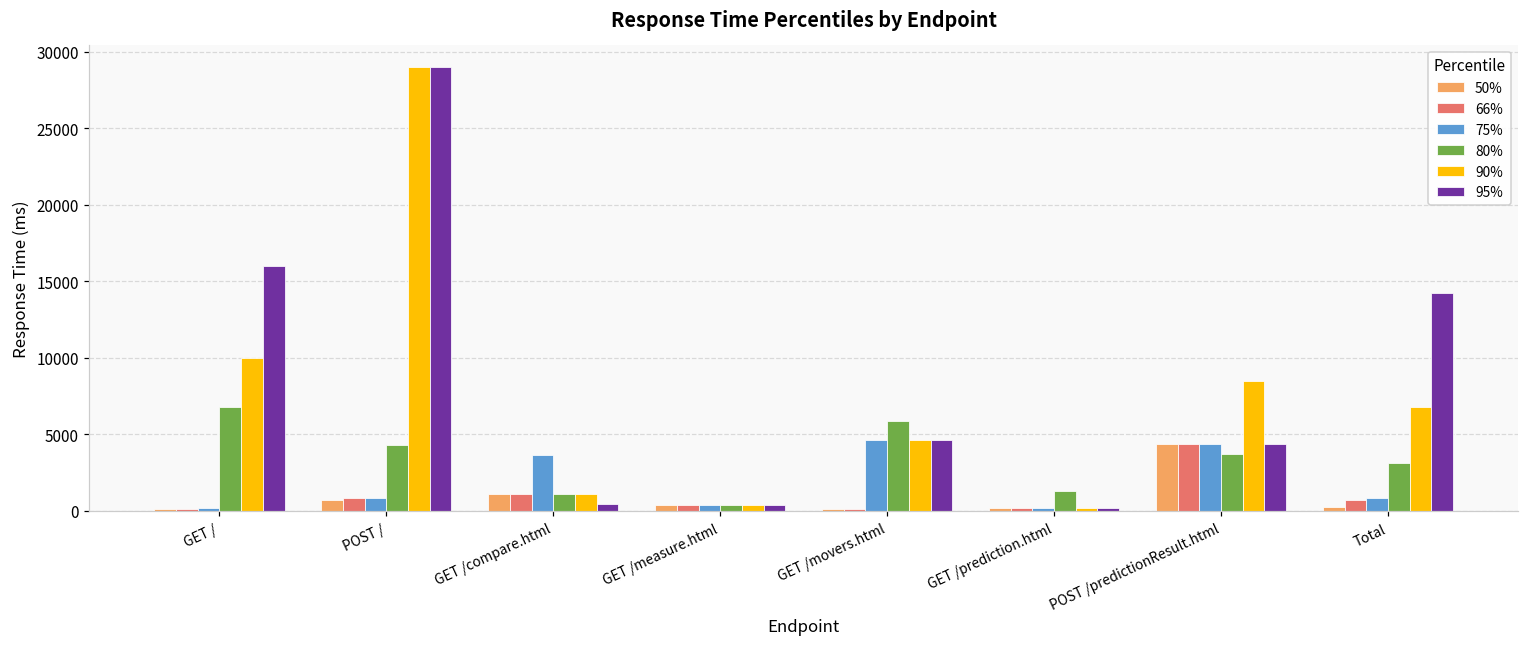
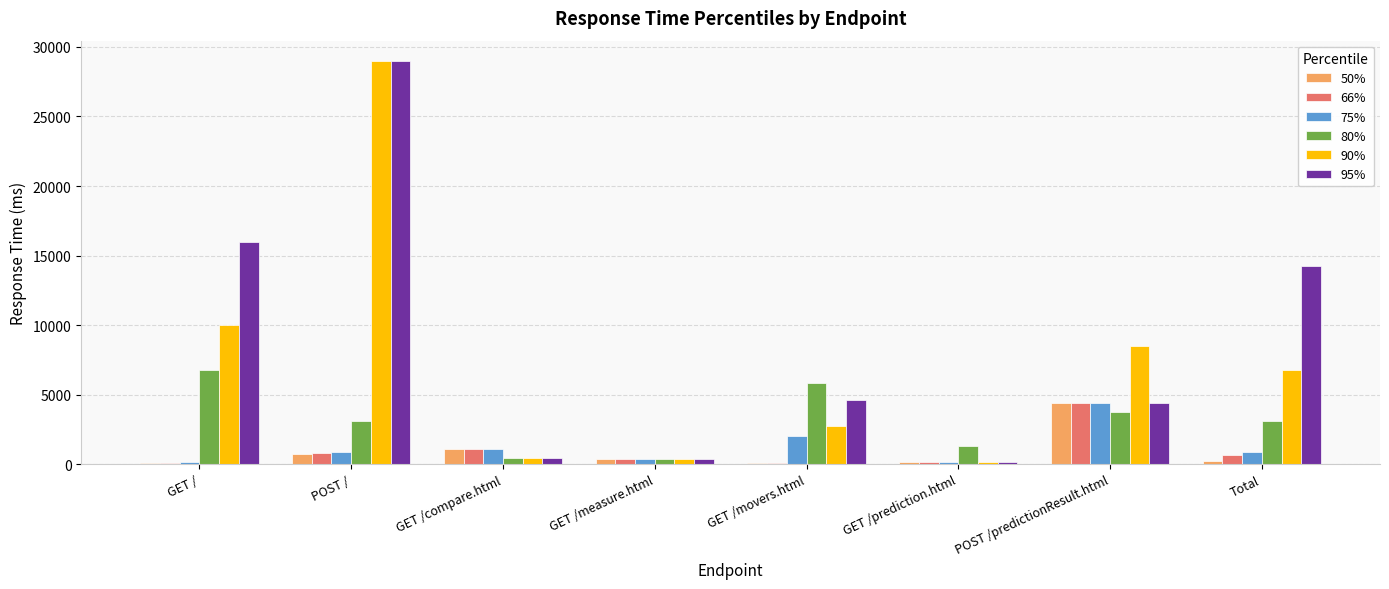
  {
    "75%": {
      "GET /": 200,
      "POST /": 900,
-     "GET /compare.html": 3600,
+     "GET /compare.html": 1100,
      "GET /measure.html": 400,
-     "GET /movers.html": 4600,
+     "GET /movers.html": 2100,
      "GET /prediction.html": 200,
      "POST /predictionResult.html": 4400,
      "Total": 900
    },
    "80%": {
      "GET /": 6800,
-     "POST /": 4300,
-     "GET /compare.html": 1100,
+     "POST /": 3100,
+     "GET /compare.html": 400,
      "GET /measure.html": 400,
      "GET /movers.html": 5900,
      "GET /prediction.html": 1300,
      "POST /predictionResult.html": 3700,
      "Total": 3100
    },
    "90%": {
      "GET /": 10000,
      "POST /": 29000,
-     "GET /compare.html": 1100,
+     "GET /compare.html": 500,
      "GET /measure.html": 400,
-     "GET /movers.html": 4600,
+     "GET /movers.html": 2800,
      "GET /prediction.html": 200,
      "POST /predictionResult.html": 8500,
      "Total": 6800
    },
    "95%": {
      "GET /": 16000,
      "POST /": 29000,
      "GET /compare.html": 500,
      "GET /measure.html": 400,
      "GET /movers.html": 4600,
      "GET /prediction.html": 200,
      "POST /predictionResult.html": 4400,
      "Total": 14300
    }
  }
